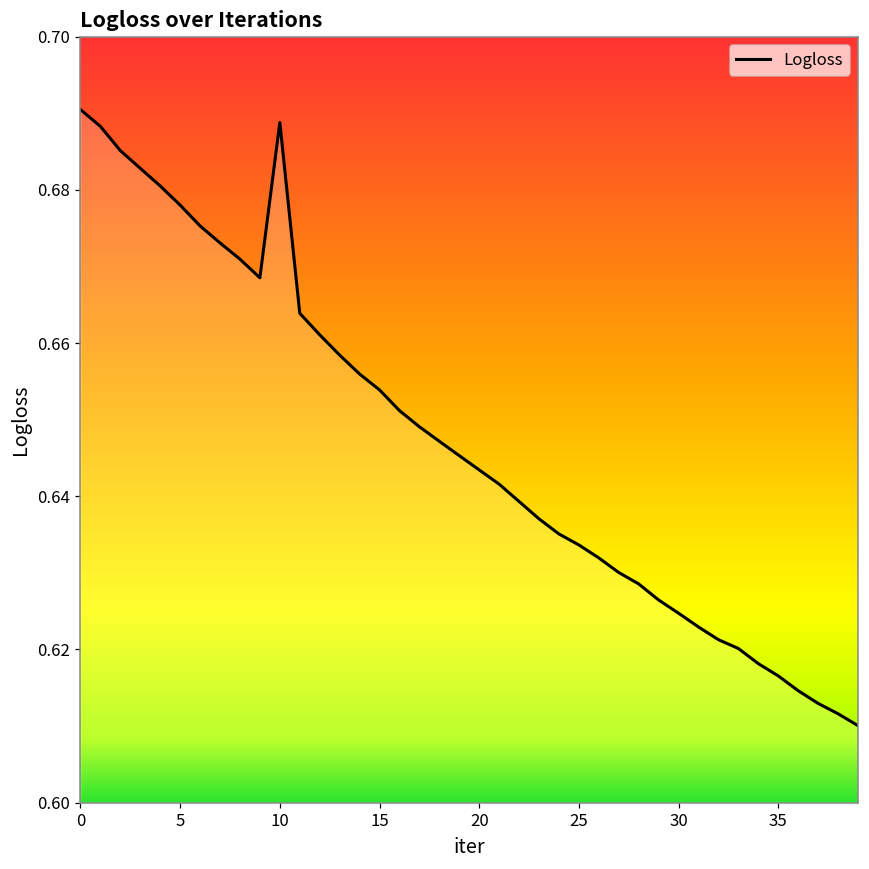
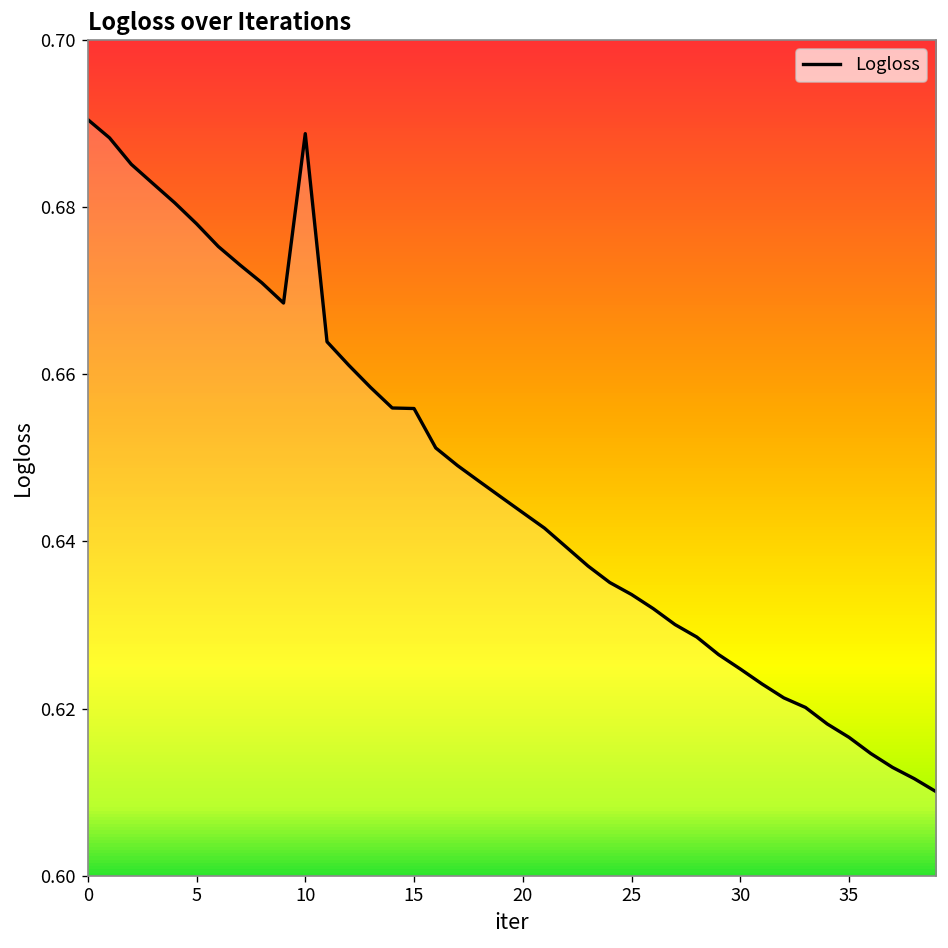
  {
    "0": 0.690,
    "5": 0.678,
    "10": 0.689,
-   "15": 0.654,
+   "15": 0.656,
    "20": 0.643,
    "25": 0.634,
    "30": 0.625,
    "35": 0.617
  }
